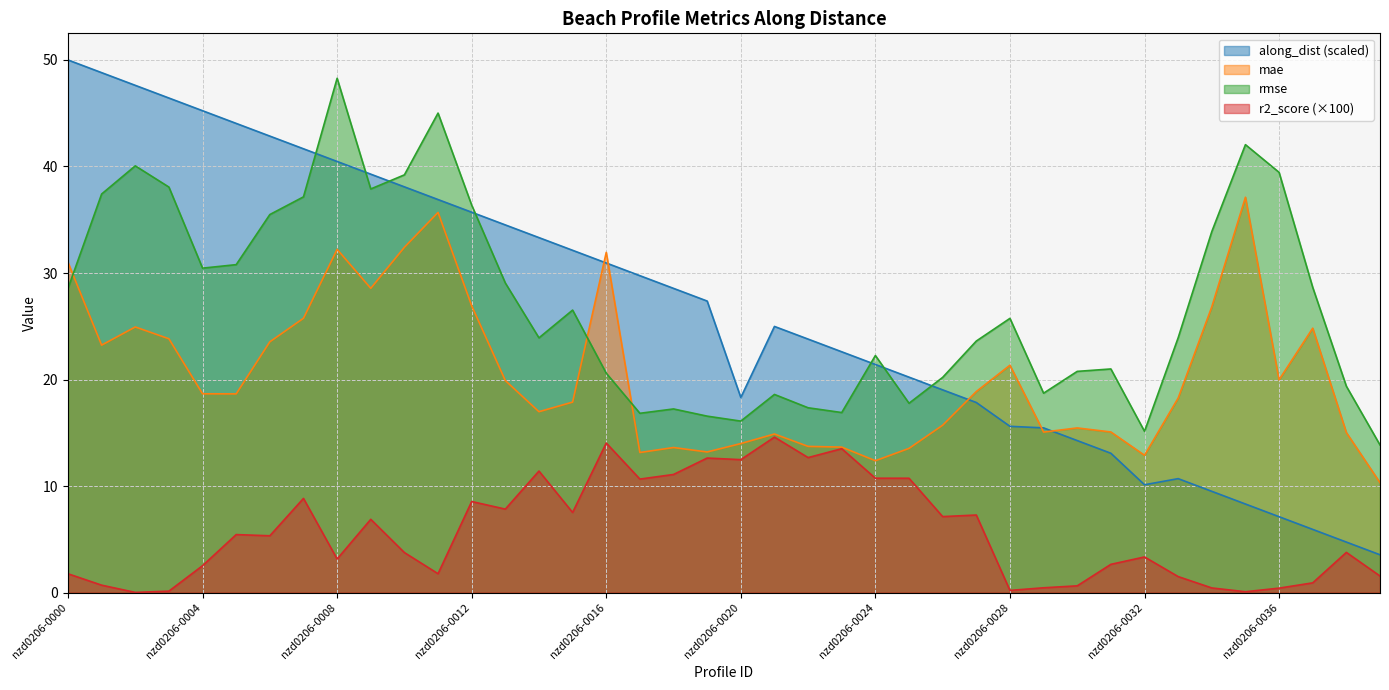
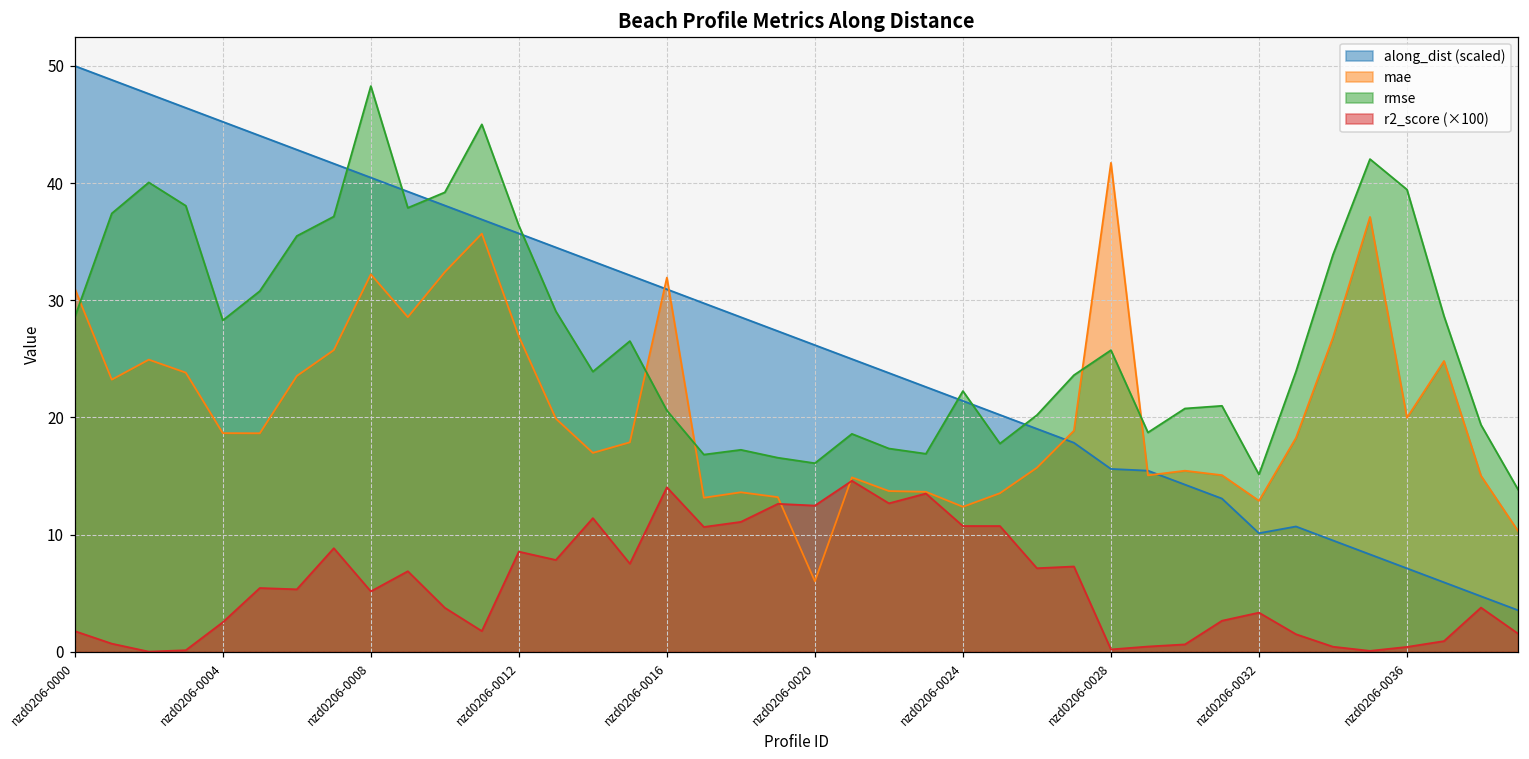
  {
    "along_dist (scaled)": {
      "nzd0206-0000": 50.0,
      "nzd0206-0004": 45.2,
      "nzd0206-0008": 40.5,
      "nzd0206-0012": 35.7,
      "nzd0206-0016": 30.9,
-     "nzd0206-0020": 18.3,
+     "nzd0206-0020": 26.2,
      "nzd0206-0024": 21.4,
      "nzd0206-0028": 15.6,
      "nzd0206-0032": 10.1,
      "nzd0206-0036": 7.1
    },
    "mae": {
      "nzd0206-0000": 31.0,
      "nzd0206-0004": 18.7,
      "nzd0206-0008": 32.2,
      "nzd0206-0012": 26.9,
      "nzd0206-0016": 31.9,
-     "nzd0206-0020": 14.0,
+     "nzd0206-0020": 6.0,
      "nzd0206-0024": 12.4,
-     "nzd0206-0028": 21.3,
+     "nzd0206-0028": 41.7,
      "nzd0206-0032": 12.9,
      "nzd0206-0036": 20.0
    },
    "rmse": {
      "nzd0206-0000": 28.6,
-     "nzd0206-0004": 30.5,
+     "nzd0206-0004": 28.3,
      "nzd0206-0008": 48.3,
      "nzd0206-0012": 36.4,
      "nzd0206-0016": 20.6,
      "nzd0206-0020": 16.1,
      "nzd0206-0024": 22.3,
      "nzd0206-0028": 25.7,
      "nzd0206-0032": 15.1,
      "nzd0206-0036": 39.4
    },
    "r2_score (×100)": {
      "nzd0206-0000": 1.8,
      "nzd0206-0004": 2.5,
-     "nzd0206-0008": 3.1,
+     "nzd0206-0008": 5.2,
      "nzd0206-0012": 8.5,
      "nzd0206-0016": 14.0,
      "nzd0206-0020": 12.5,
      "nzd0206-0024": 10.7,
      "nzd0206-0028": 0.2,
      "nzd0206-0032": 3.3,
      "nzd0206-0036": 0.4
    }
  }
